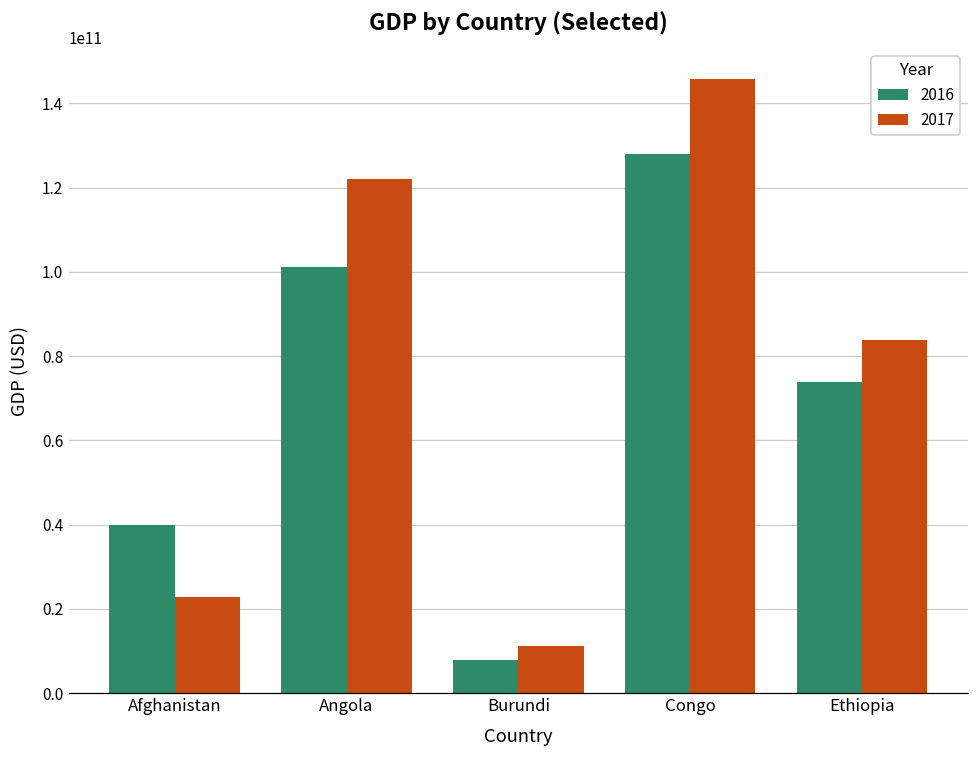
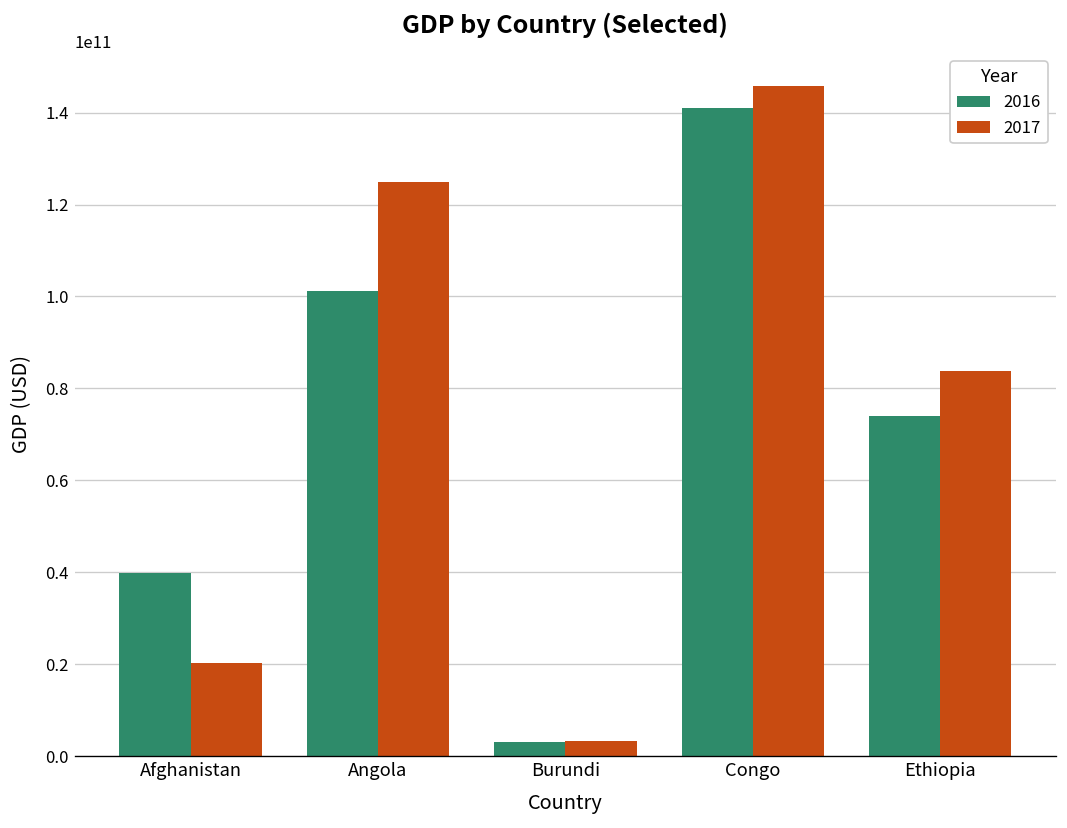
  {
    "2016": {
      "Afghanistan": 40000000000,
      "Angola": 101000000000,
-     "Burundi": 8000000000,
-     "Congo": 128000000000,
+     "Burundi": 3000000000,
+     "Congo": 141000000000,
      "Ethiopia": 74000000000
    },
    "2017": {
-     "Afghanistan": 23000000000,
-     "Angola": 122000000000,
-     "Burundi": 11000000000,
+     "Afghanistan": 20000000000,
+     "Angola": 125000000000,
+     "Burundi": 3000000000,
      "Congo": 146000000000,
      "Ethiopia": 84000000000
    }
  }
